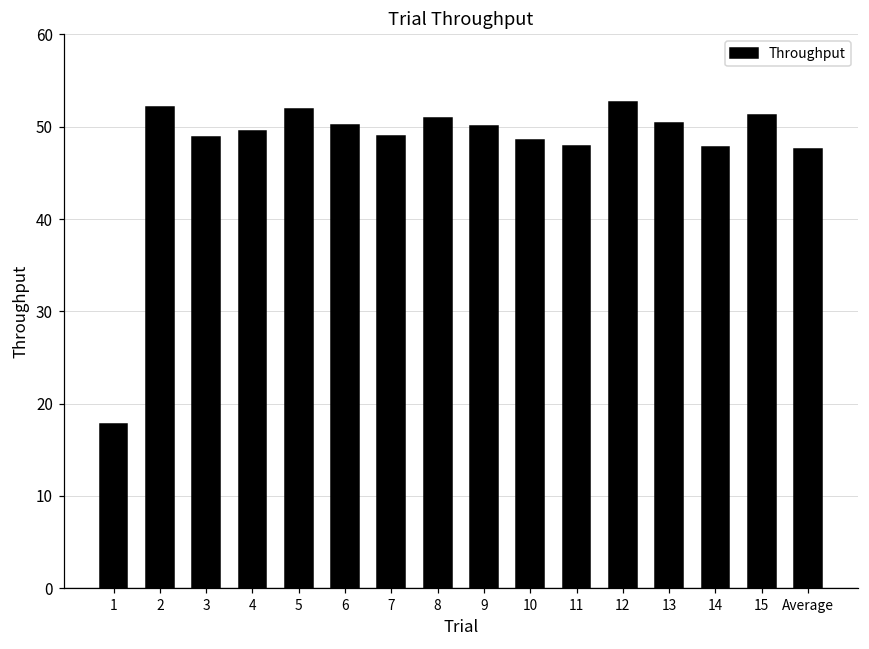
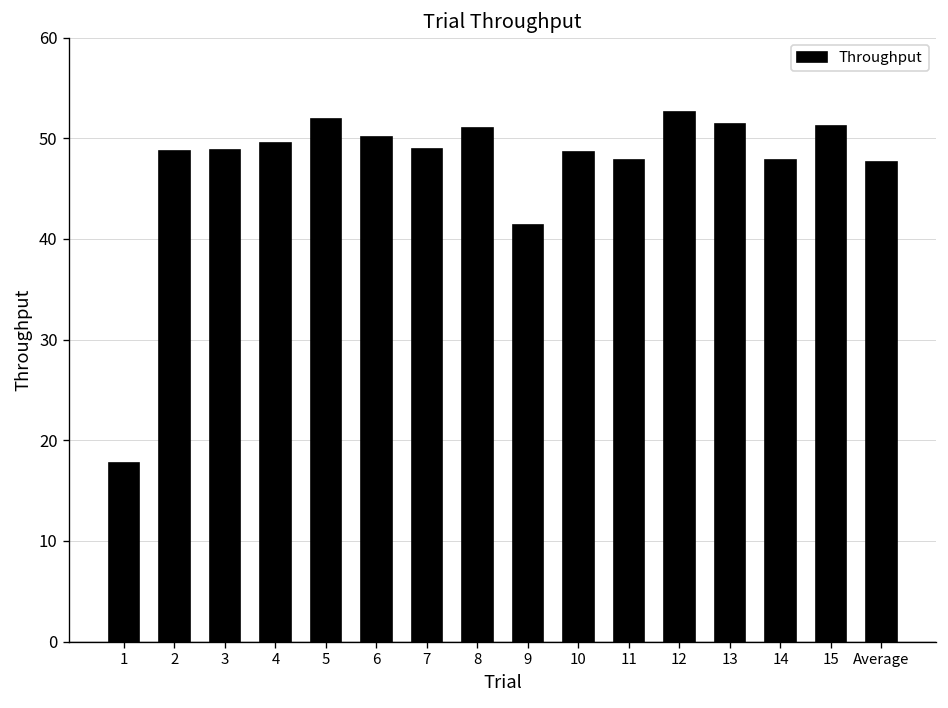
  {
    "1": 18,
-   "2": 52,
+   "2": 49,
    "3": 49,
    "4": 50,
    "5": 52,
    "6": 50,
    "7": 49,
    "8": 51,
-   "9": 50,
+   "9": 41,
    "10": 49,
    "11": 48,
    "12": 53,
-   "13": 50,
+   "13": 51,
    "14": 48,
    "15": 51,
    "Average": 48
  }
